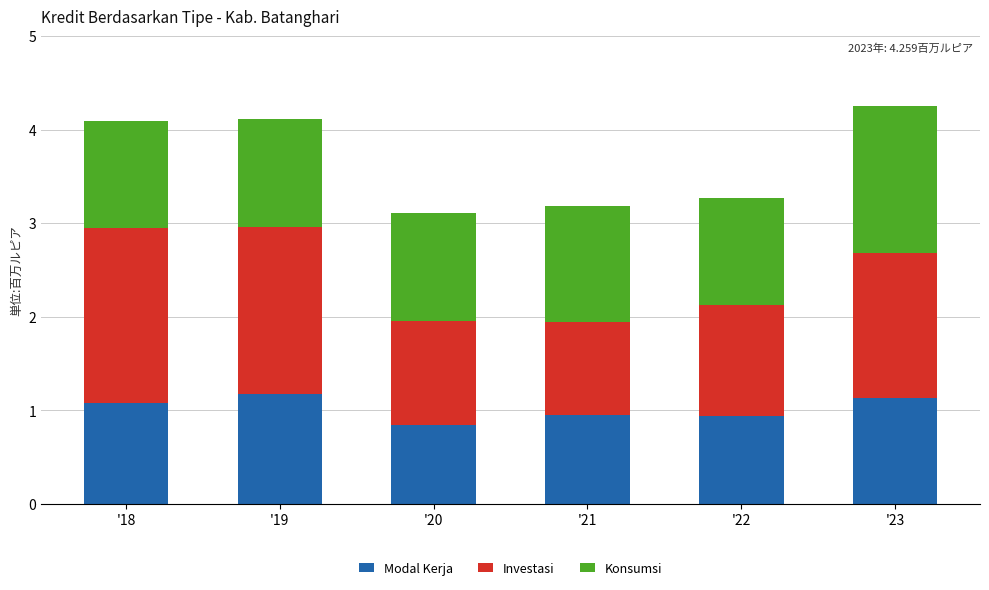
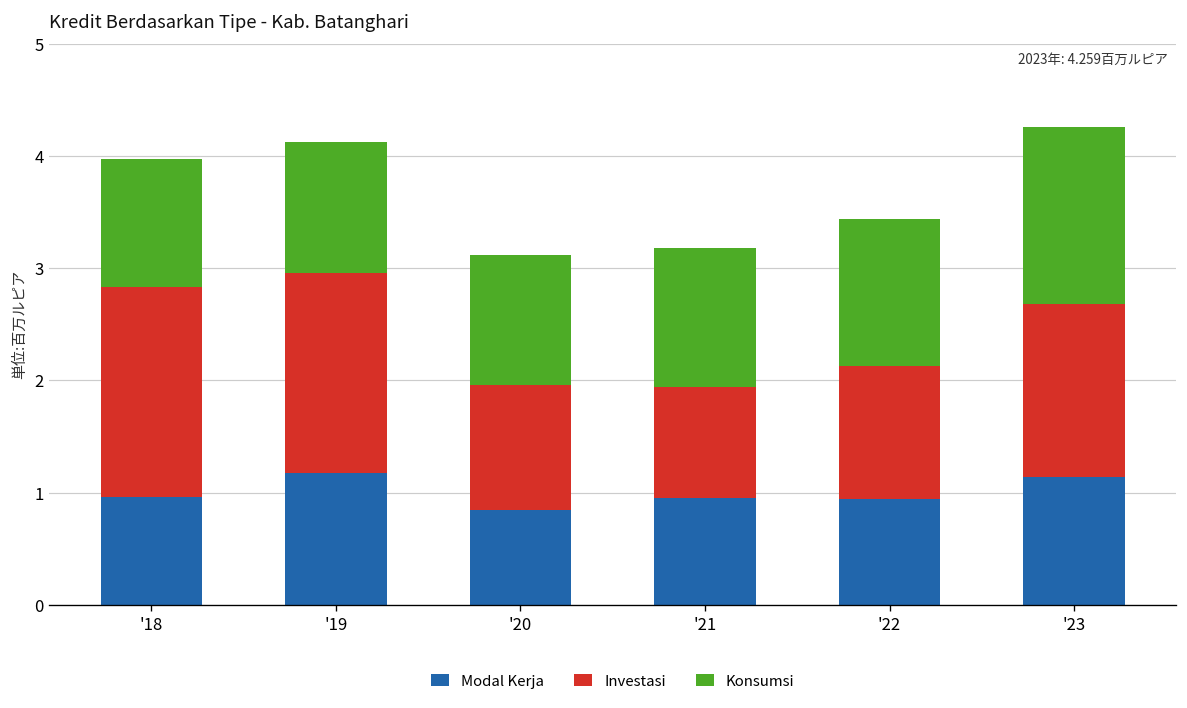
  {
    "Modal Kerja": {
-     "'18": 1.1,
+     "'18": 1.0,
      "'19": 1.2,
      "'20": 0.8,
      "'21": 1.0,
      "'22": 0.9,
      "'23": 1.1
    },
    "Investasi": {
      "'18": 1.9,
      "'19": 1.8,
      "'20": 1.1,
      "'21": 1.0,
      "'22": 1.2,
      "'23": 1.5
    },
    "Konsumsi": {
      "'18": 1.1,
      "'19": 1.2,
      "'20": 1.2,
      "'21": 1.2,
-     "'22": 1.1,
+     "'22": 1.3,
      "'23": 1.6
    }
  }
